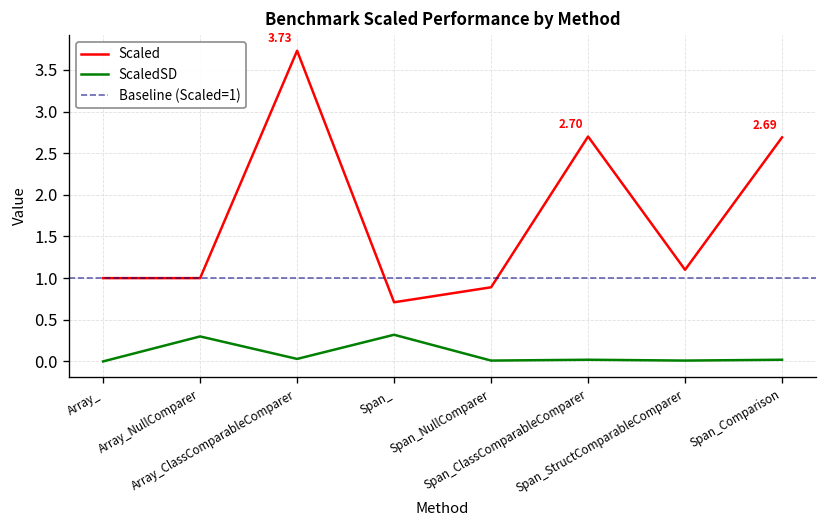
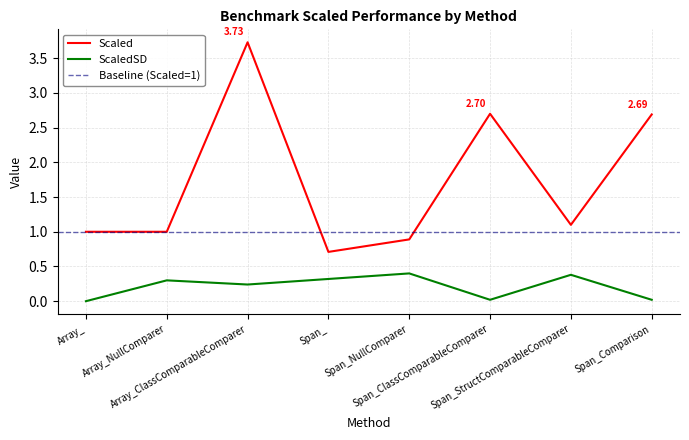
  {
    "Scaled": {
      "Array_ClassComparableComparer": 3.73,
      "Span_ClassComparableComparer": 2.70,
      "Span_Comparison": 2.69
    },
    "ScaledSD": {
      "Array_": 0.0,
      "Array_NullComparer": 0.3,
-     "Array_ClassComparableComparer": 0.0,
+     "Array_ClassComparableComparer": 0.2,
      "Span_": 0.3,
-     "Span_NullComparer": 0.0,
+     "Span_NullComparer": 0.4,
      "Span_ClassComparableComparer": 0.0,
-     "Span_StructComparableComparer": 0.0,
+     "Span_StructComparableComparer": 0.4,
      "Span_Comparison": 0.0
    }
  }
